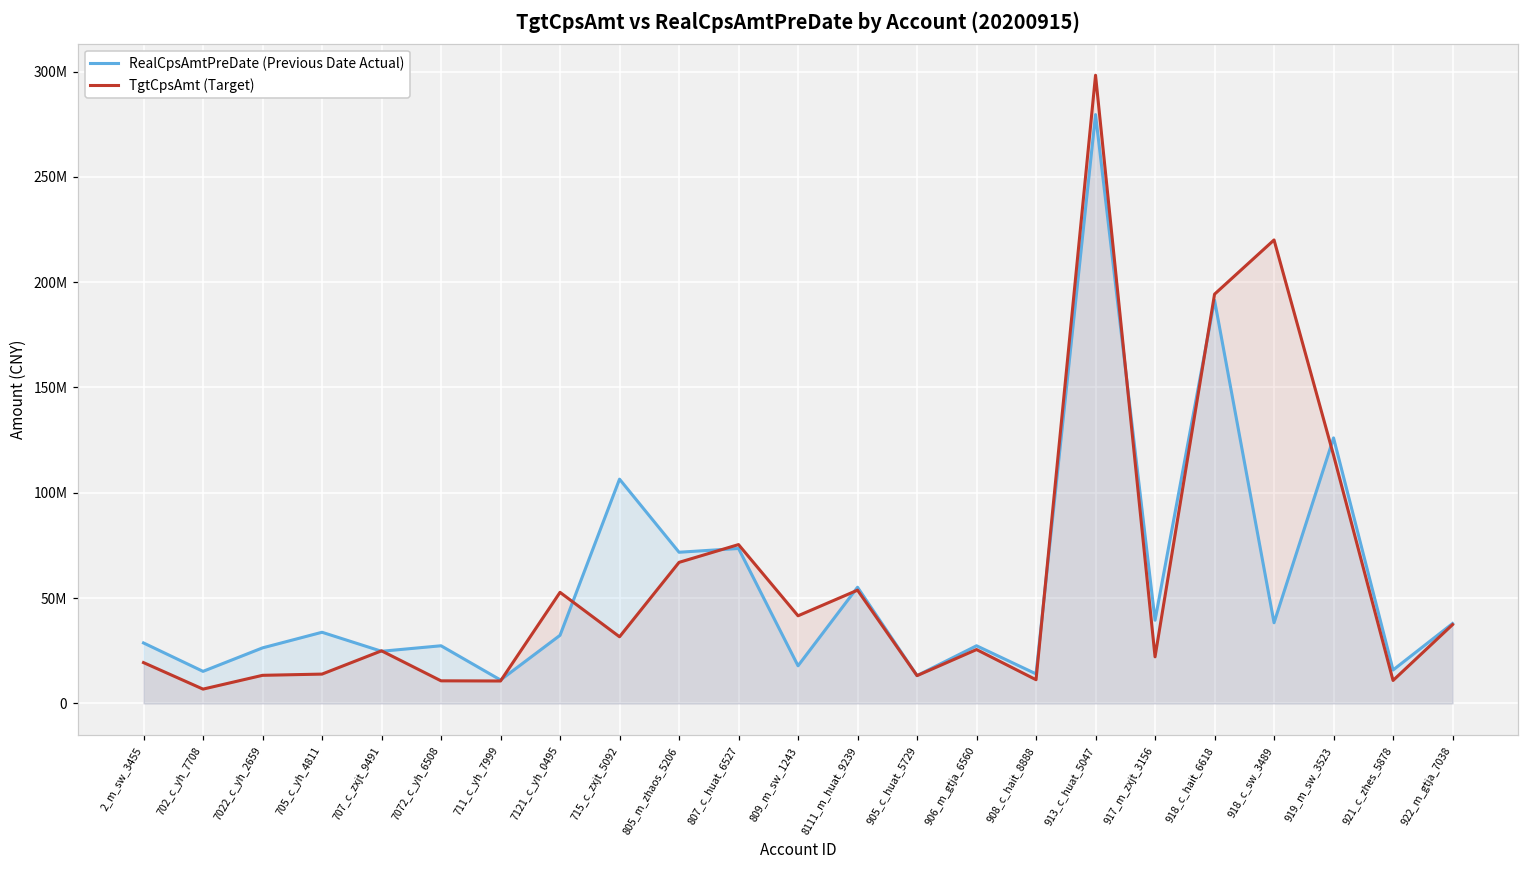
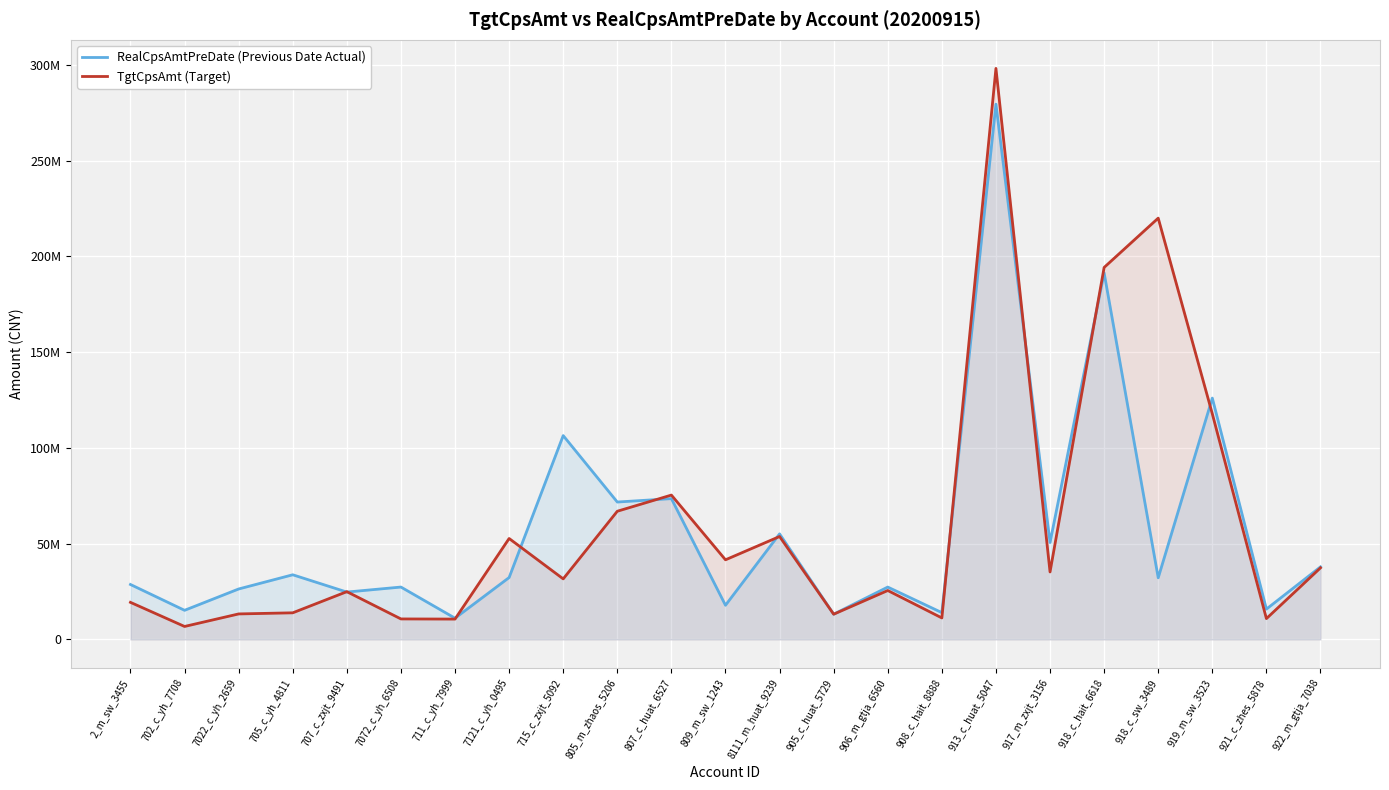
  {
    "RealCpsAmtPreDate (Previous Date Actual)": {
      "2_m_sw_3455": 29000000,
      "702_c_yh_7708": 15000000,
      "7022_c_yh_2659": 26000000,
      "705_c_yh_4811": 34000000,
      "7072_c_yh_6508": 27000000,
      "7121_c_yh_0495": 32000000,
      "715_c_zxjt_5092": 106000000,
      "805_m_zhaos_5206": 72000000,
      "807_c_huat_6527": 74000000,
      "809_m_sw_1243": 18000000,
      "8111_m_huat_9239": 55000000,
      "906_m_gtja_6560": 27000000,
      "908_c_hait_8888": 14000000,
      "913_c_huat_5047": 280000000,
-     "917_m_zxjt_3156": 39000000,
+     "917_m_zxjt_3156": 51000000,
      "918_c_hait_6618": 191000000,
-     "918_c_sw_3489": 38000000,
+     "918_c_sw_3489": 32000000,
      "919_m_sw_3523": 126000000,
      "921_c_zhes_5878": 16000000
    },
    "TgtCpsAmt (Target)": {
      "2_m_sw_3455": 19000000,
      "702_c_yh_7708": 7000000,
      "7022_c_yh_2659": 13000000,
      "705_c_yh_4811": 14000000,
      "7072_c_yh_6508": 11000000,
      "7121_c_yh_0495": 53000000,
      "715_c_zxjt_5092": 32000000,
      "805_m_zhaos_5206": 67000000,
      "807_c_huat_6527": 75000000,
      "809_m_sw_1243": 42000000,
      "8111_m_huat_9239": 54000000,
      "906_m_gtja_6560": 26000000,
      "908_c_hait_8888": 11000000,
      "913_c_huat_5047": 298000000,
-     "917_m_zxjt_3156": 22000000,
+     "917_m_zxjt_3156": 35000000,
      "918_c_hait_6618": 194000000,
      "918_c_sw_3489": 220000000,
      "919_m_sw_3523": 118000000,
      "921_c_zhes_5878": 11000000
    }
  }
